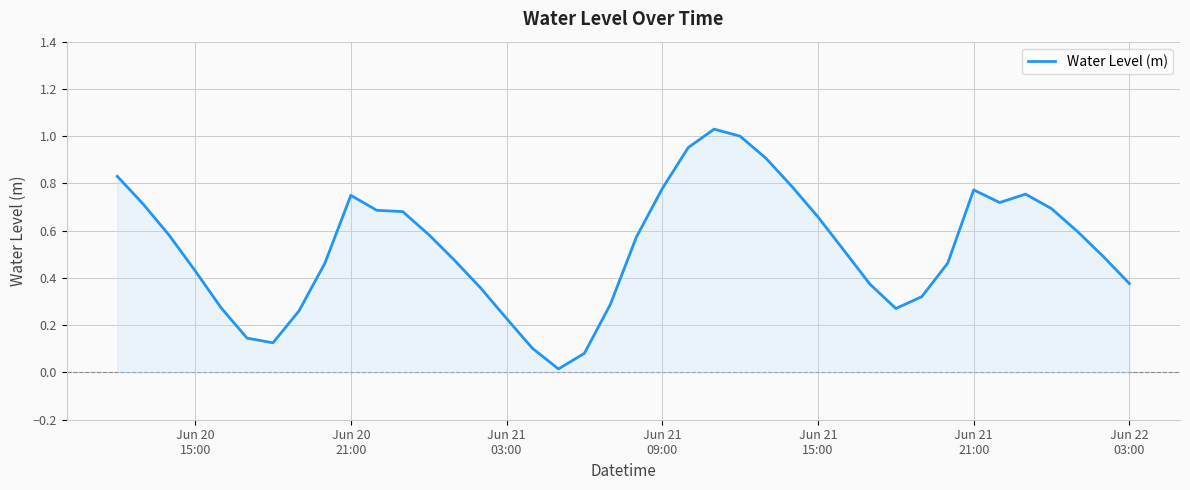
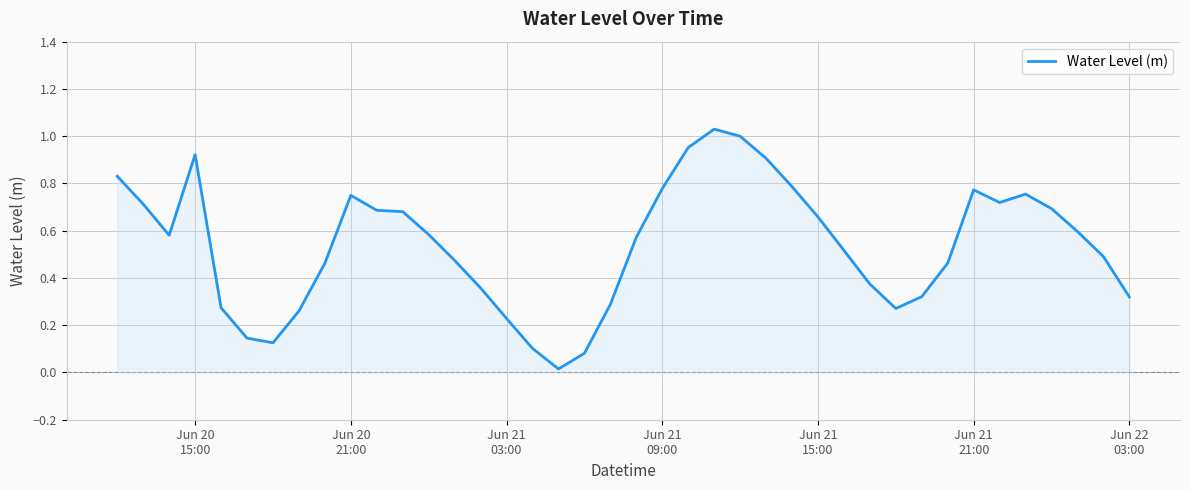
  {
-   "Jun 20 15:00": 0.43,
+   "Jun 20 15:00": 0.92,
    "Jun 20 21:00": 0.75,
    "Jun 21 03:00": 0.23,
    "Jun 21 09:00": 0.78,
    "Jun 21 15:00": 0.66,
    "Jun 21 21:00": 0.77,
-   "Jun 22 03:00": 0.38
+   "Jun 22 03:00": 0.32
  }
